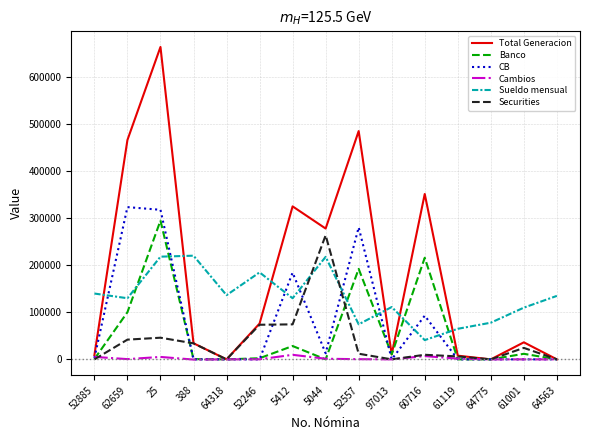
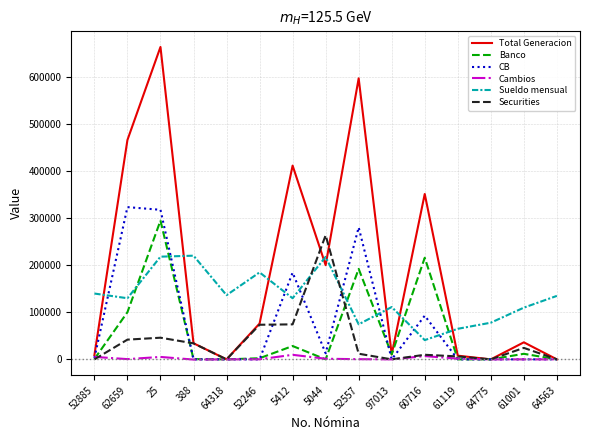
  {
    "Total Generacion": {
      "62659": 470000,
      "25": 660000,
-     "5412": 330000,
-     "5044": 280000,
-     "52557": 490000,
+     "5412": 410000,
+     "5044": 200000,
+     "52557": 600000,
      "60716": 350000,
      "61001": 40000
    },
    "Banco": {
      "62659": 100000,
      "25": 300000,
      "5412": 30000,
      "52557": 190000,
      "60716": 220000,
      "61001": 10000
    },
    "CB": {
      "62659": 320000,
      "25": 320000,
      "5412": 180000,
      "5044": 10000,
      "52557": 280000,
      "60716": 90000
    },
    "Cambios": {
      "62659": 0,
      "25": 10000,
      "5412": 10000,
      "52557": 0
    },
    "Sueldo mensual": {
      "52885": 140000,
      "62659": 130000,
      "25": 220000,
      "388": 220000,
      "64318": 140000,
      "52246": 190000,
      "5412": 130000,
      "5044": 220000,
      "52557": 70000,
      "97013": 110000,
      "60716": 40000,
      "61119": 70000,
      "64775": 80000,
      "61001": 110000,
      "64563": 140000
    },
    "Securities": {
      "62659": 40000,
      "25": 50000,
      "5412": 70000,
      "5044": 260000,
      "52557": 10000,
      "61001": 20000
    }
  }
